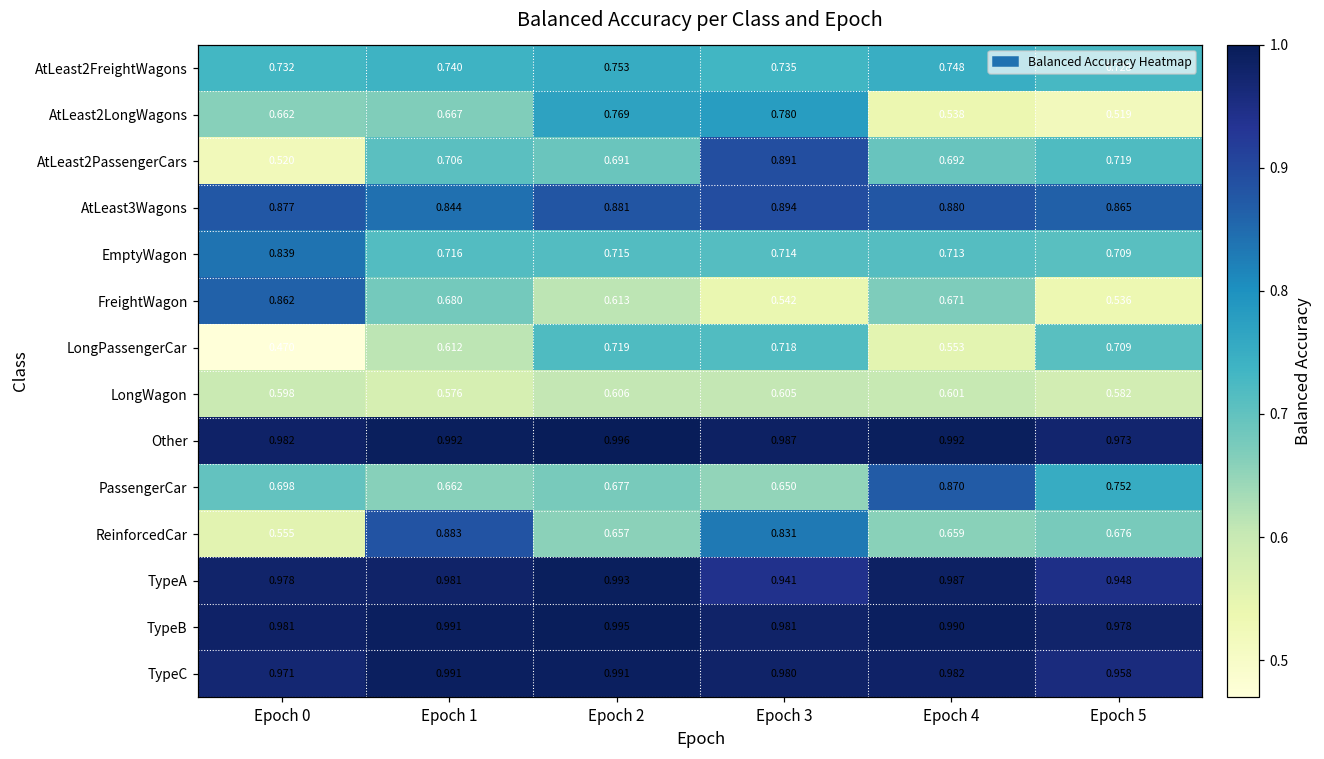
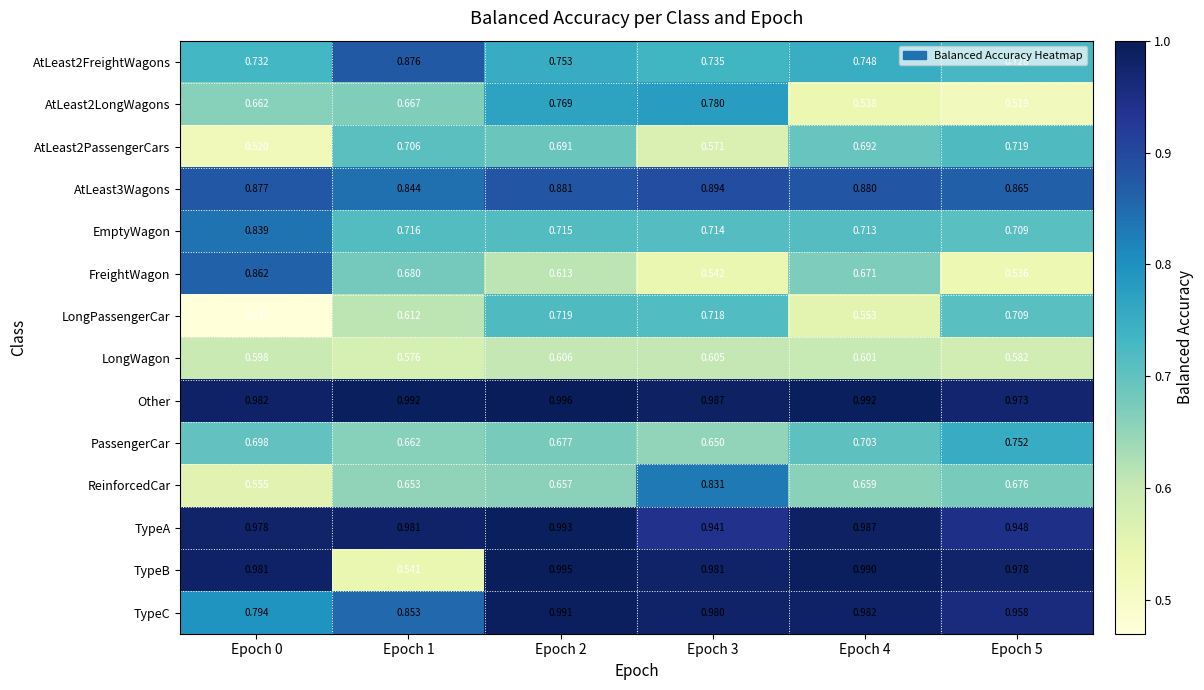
  {
    "AtLeast2FreightWagons": {
      "Epoch 0": 0.732,
-     "Epoch 1": 0.740,
+     "Epoch 1": 0.876,
      "Epoch 2": 0.753,
      "Epoch 3": 0.735,
      "Epoch 4": 0.748
    },
    "AtLeast2LongWagons": {
      "Epoch 0": 0.662,
      "Epoch 1": 0.667,
      "Epoch 2": 0.769,
      "Epoch 3": 0.780,
      "Epoch 4": 0.538,
      "Epoch 5": 0.519
    },
    "AtLeast2PassengerCars": {
      "Epoch 0": 0.520,
      "Epoch 1": 0.706,
      "Epoch 2": 0.691,
-     "Epoch 3": 0.891,
+     "Epoch 3": 0.571,
      "Epoch 4": 0.692,
      "Epoch 5": 0.719
    },
    "AtLeast3Wagons": {
      "Epoch 0": 0.877,
      "Epoch 1": 0.844,
      "Epoch 2": 0.881,
      "Epoch 3": 0.894,
      "Epoch 4": 0.880,
      "Epoch 5": 0.865
    },
    "EmptyWagon": {
      "Epoch 0": 0.839,
      "Epoch 1": 0.716,
      "Epoch 2": 0.715,
      "Epoch 3": 0.714,
      "Epoch 4": 0.713,
      "Epoch 5": 0.709
    },
    "FreightWagon": {
      "Epoch 0": 0.862,
      "Epoch 1": 0.680,
      "Epoch 2": 0.613,
      "Epoch 3": 0.542,
      "Epoch 4": 0.671,
      "Epoch 5": 0.536
    },
    "LongPassengerCar": {
      "Epoch 1": 0.612,
      "Epoch 2": 0.719,
      "Epoch 3": 0.718,
      "Epoch 4": 0.553,
      "Epoch 5": 0.709
    },
    "LongWagon": {
      "Epoch 0": 0.598,
      "Epoch 1": 0.576,
      "Epoch 2": 0.606,
      "Epoch 3": 0.605,
      "Epoch 4": 0.601,
      "Epoch 5": 0.582
    },
    "Other": {
      "Epoch 0": 0.982,
      "Epoch 1": 0.992,
      "Epoch 2": 0.996,
      "Epoch 3": 0.987,
      "Epoch 4": 0.992,
      "Epoch 5": 0.973
    },
    "PassengerCar": {
      "Epoch 0": 0.698,
      "Epoch 1": 0.662,
      "Epoch 2": 0.677,
      "Epoch 3": 0.650,
-     "Epoch 4": 0.870,
+     "Epoch 4": 0.703,
      "Epoch 5": 0.752
    },
    "ReinforcedCar": {
      "Epoch 0": 0.555,
-     "Epoch 1": 0.883,
+     "Epoch 1": 0.653,
      "Epoch 2": 0.657,
      "Epoch 3": 0.831,
      "Epoch 4": 0.659,
      "Epoch 5": 0.676
    },
    "TypeA": {
      "Epoch 0": 0.978,
      "Epoch 1": 0.981,
      "Epoch 2": 0.993,
      "Epoch 3": 0.941,
      "Epoch 4": 0.987,
      "Epoch 5": 0.948
    },
    "TypeB": {
      "Epoch 0": 0.981,
-     "Epoch 1": 0.991,
+     "Epoch 1": 0.541,
      "Epoch 2": 0.995,
      "Epoch 3": 0.981,
      "Epoch 4": 0.990,
      "Epoch 5": 0.978
    },
    "TypeC": {
-     "Epoch 0": 0.971,
-     "Epoch 1": 0.991,
+     "Epoch 0": 0.794,
+     "Epoch 1": 0.853,
      "Epoch 2": 0.991,
      "Epoch 3": 0.980,
      "Epoch 4": 0.982,
      "Epoch 5": 0.958
    }
  }
